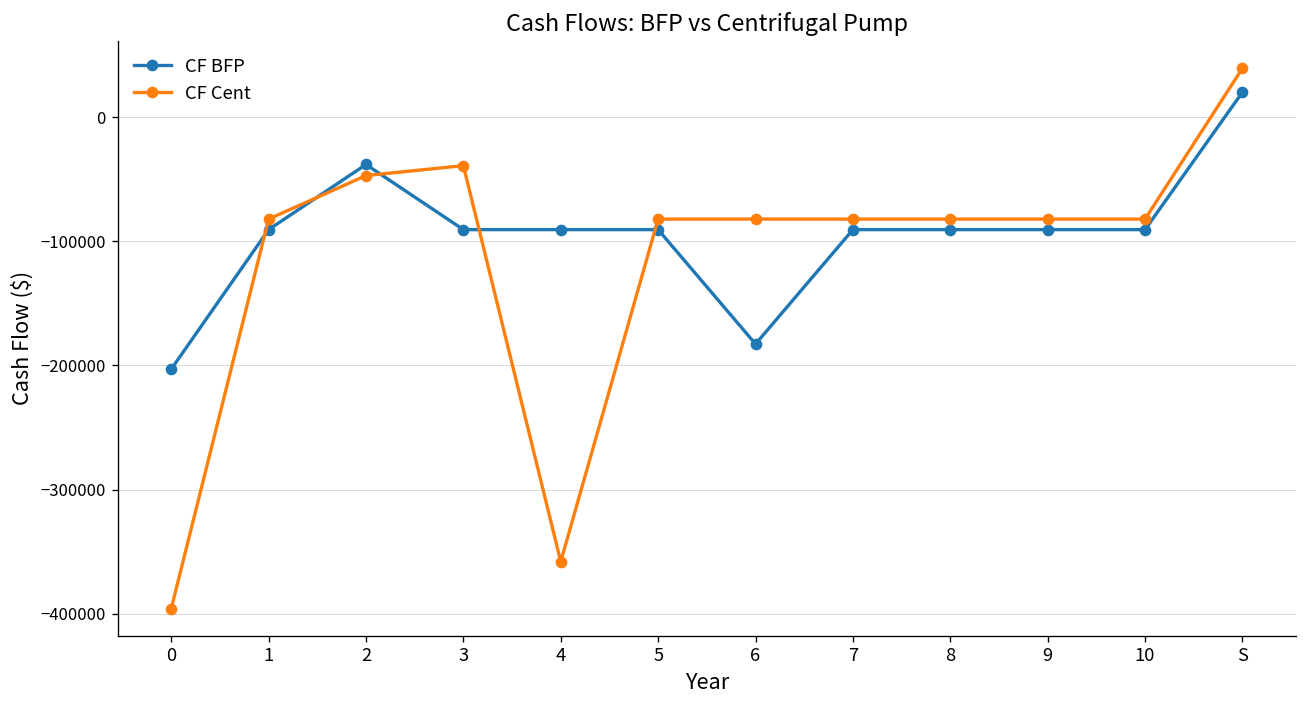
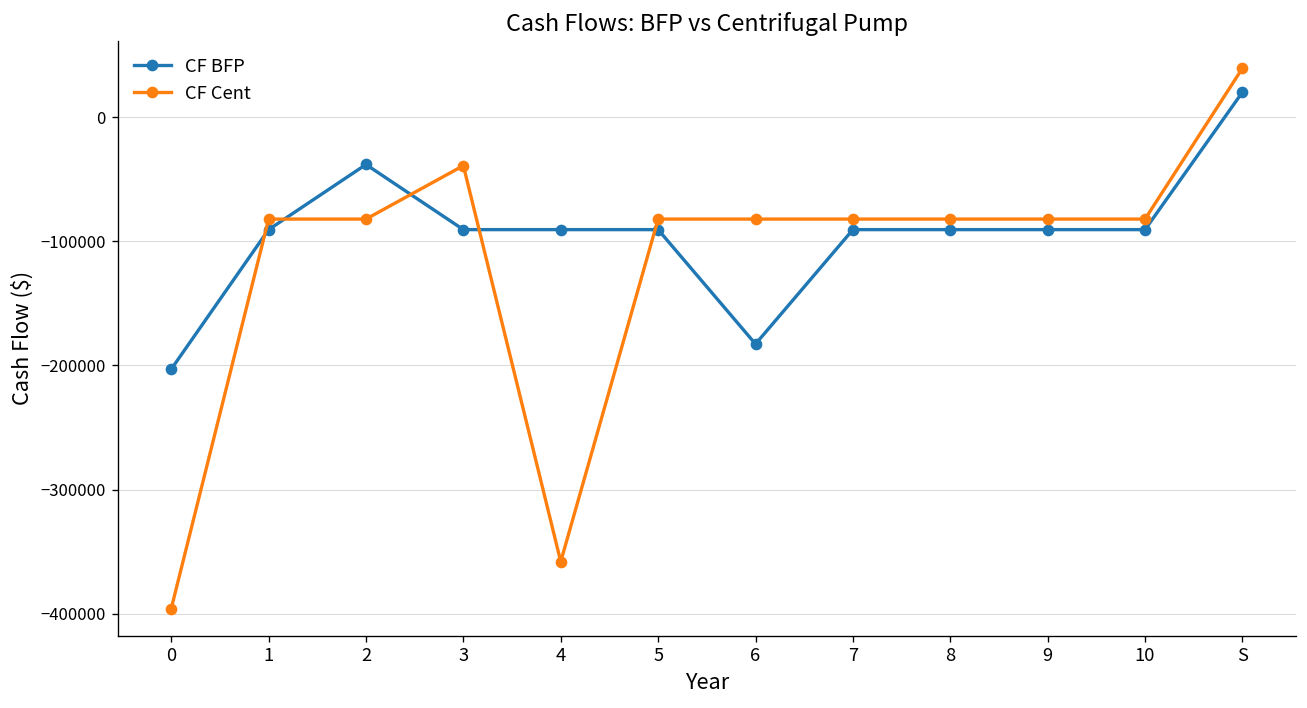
  {
    "CF BFP": {
      "0": -203000,
      "1": -91000,
      "2": -38000,
      "3": -91000,
      "4": -91000,
      "5": -91000,
      "6": -183000,
      "7": -91000,
      "8": -91000,
      "9": -91000,
      "10": -91000,
      "S": 20000
    },
    "CF Cent": {
      "0": -396000,
      "1": -82000,
-     "2": -47000,
+     "2": -82000,
      "3": -39000,
      "4": -358000,
      "5": -82000,
      "6": -82000,
      "7": -82000,
      "8": -82000,
      "9": -82000,
      "10": -82000,
      "S": 40000
    }
  }
